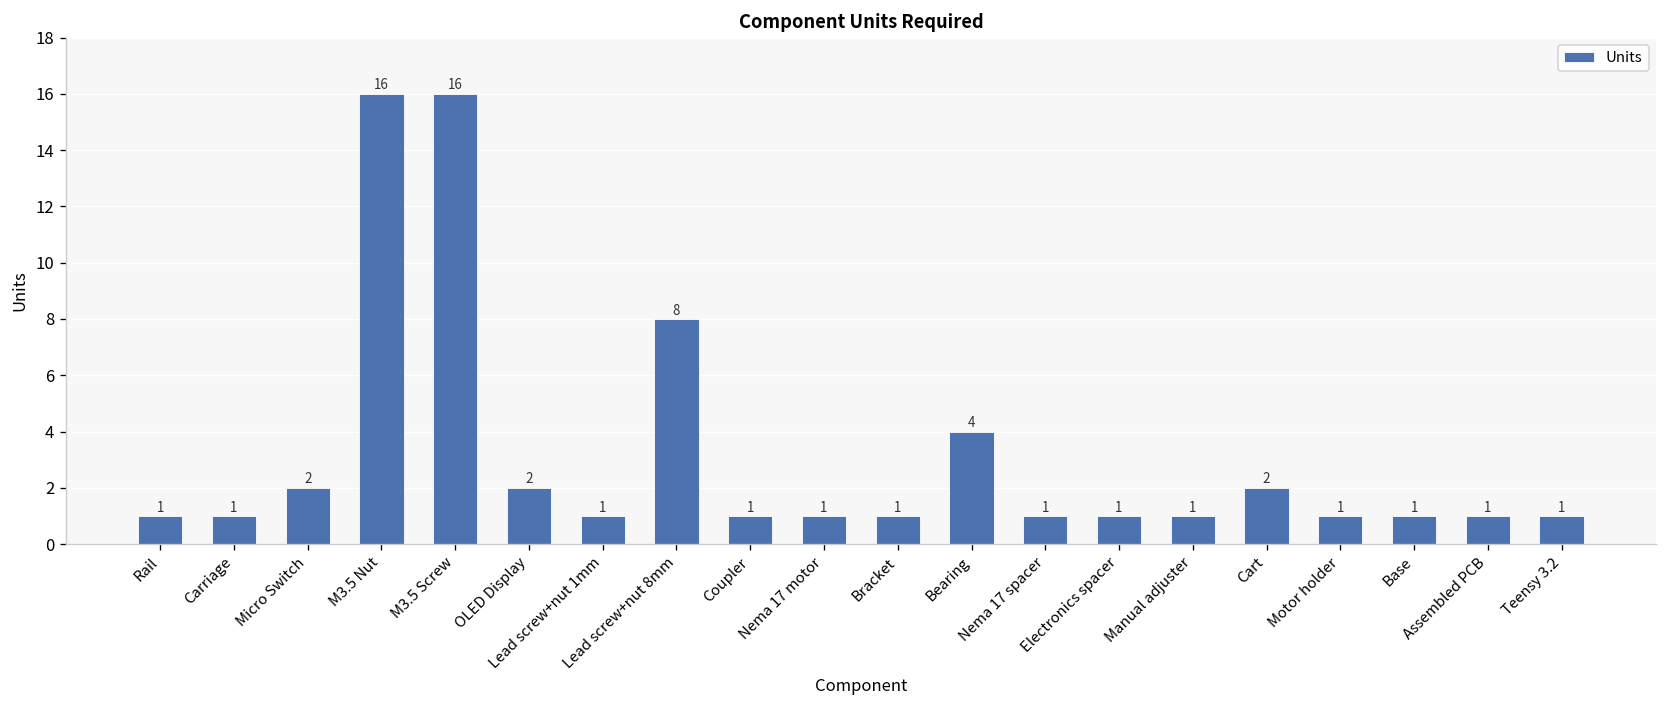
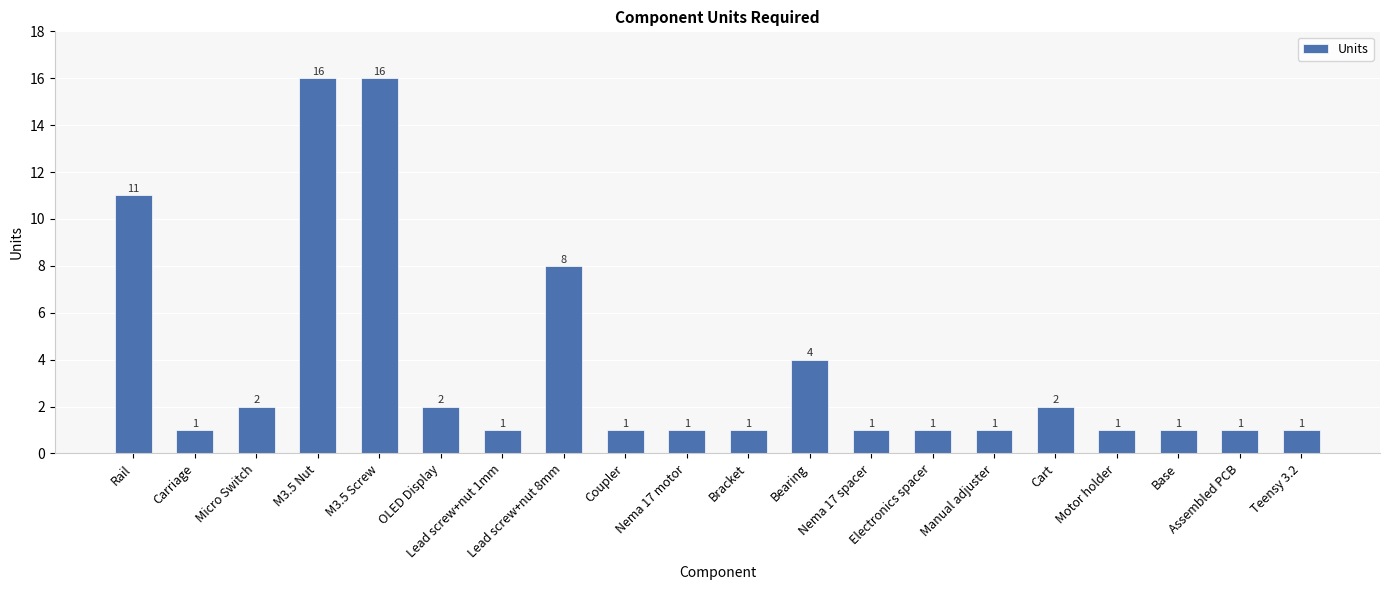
  {
-   "Rail": 1,
+   "Rail": 11,
    "Carriage": 1,
    "Micro Switch": 2,
    "M3.5 Nut": 16,
    "M3.5 Screw": 16,
    "OLED Display": 2,
    "Lead screw+nut 1mm": 1,
    "Lead screw+nut 8mm": 8,
    "Coupler": 1,
    "Nema 17 motor": 1,
    "Bracket": 1,
    "Bearing": 4,
    "Nema 17 spacer": 1,
    "Electronics spacer": 1,
    "Manual adjuster": 1,
    "Cart": 2,
    "Motor holder": 1,
    "Base": 1,
    "Assembled PCB": 1,
    "Teensy 3.2": 1
  }
